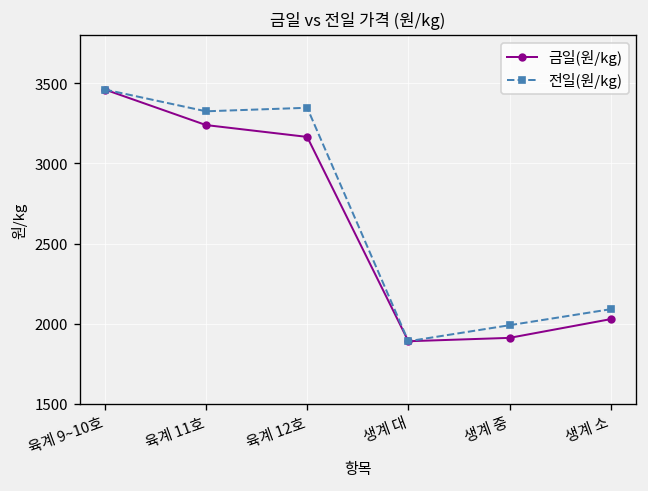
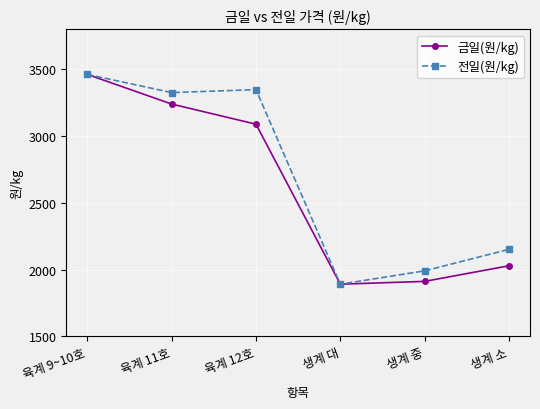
  {
    "금일(원/kg)": {
      "육계 11호": 3240,
-     "육계 12호": 3170,
+     "육계 12호": 3090,
      "생계 중": 1910,
      "생계 소": 2030
    },
    "전일(원/kg)": {
      "육계 11호": 3330,
      "육계 12호": 3350,
      "생계 중": 1990,
-     "생계 소": 2090
+     "생계 소": 2150
    }
  }
